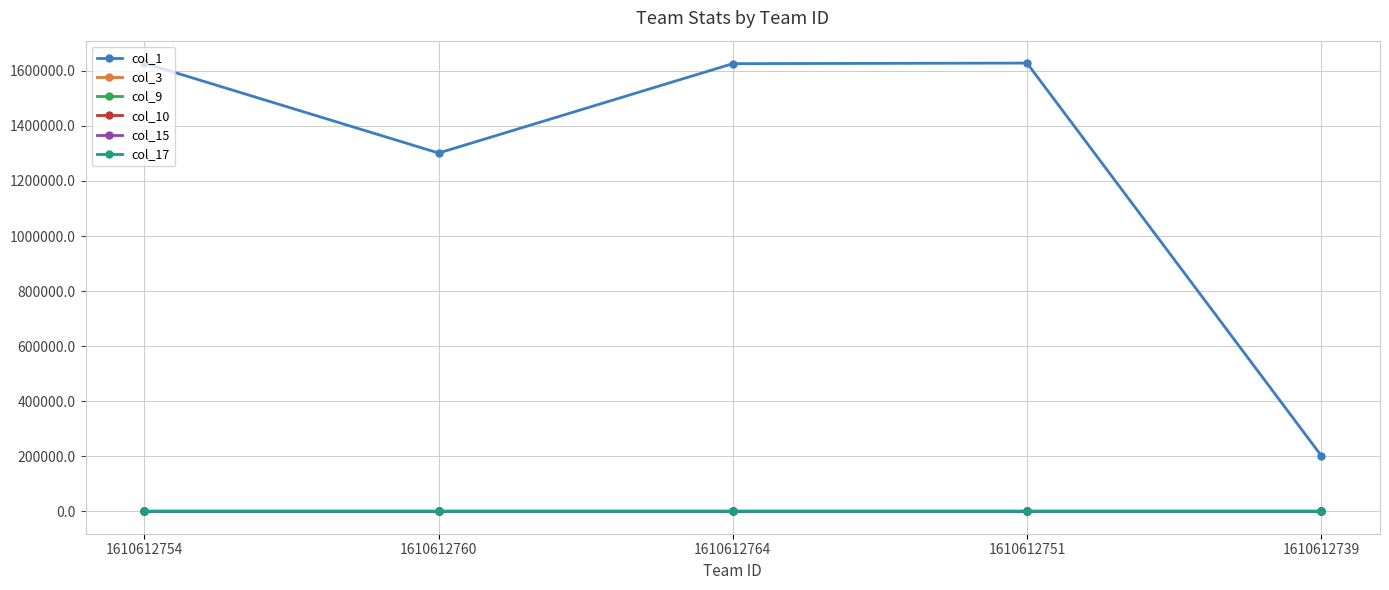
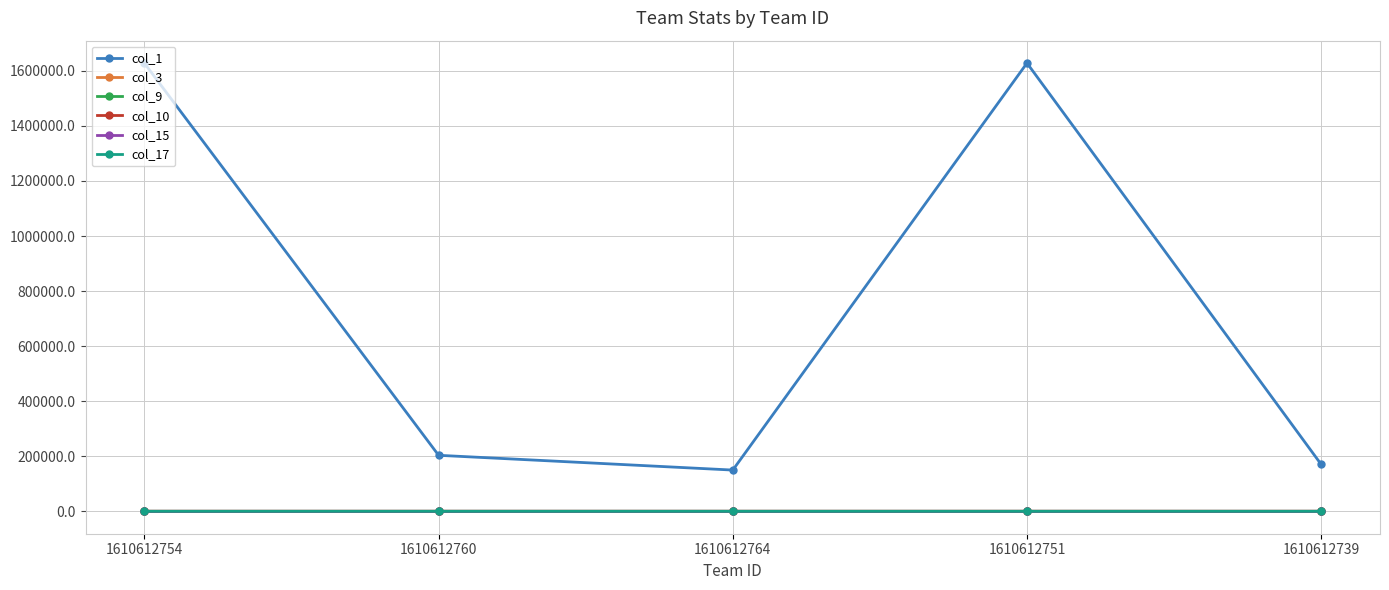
  {
    "col_1": {
-     "1610612760": 1300000,
-     "1610612764": 1630000,
+     "1610612760": 200000,
+     "1610612764": 150000,
      "1610612751": 1630000,
-     "1610612739": 200000
+     "1610612739": 170000
    },
    "col_17": {
      "1610612754": 0,
      "1610612760": 0,
      "1610612764": 0,
      "1610612751": 0,
      "1610612739": 0
    }
  }
